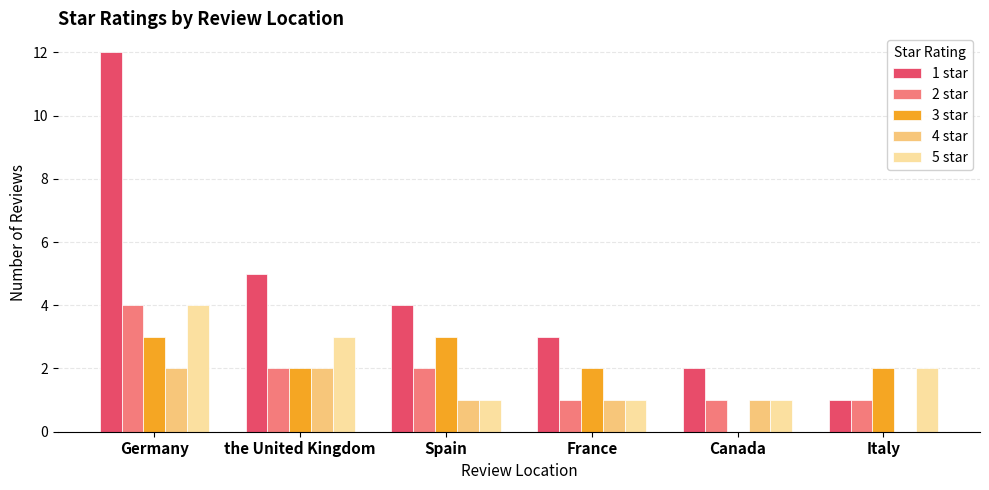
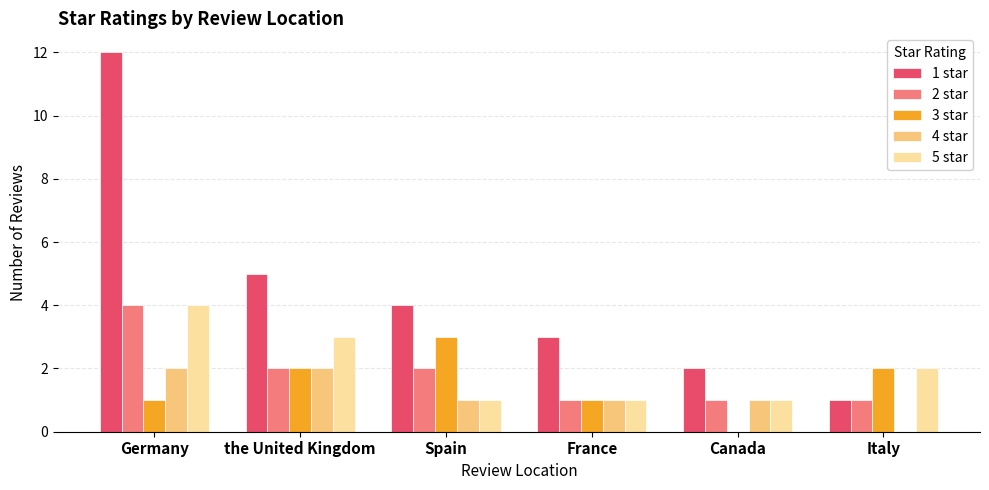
  {
    "3 star": {
-     "Germany": 3,
+     "Germany": 1,
      "the United Kingdom": 2,
      "Spain": 3,
-     "France": 2,
+     "France": 1,
      "Canada": 0,
      "Italy": 2
    }
  }
